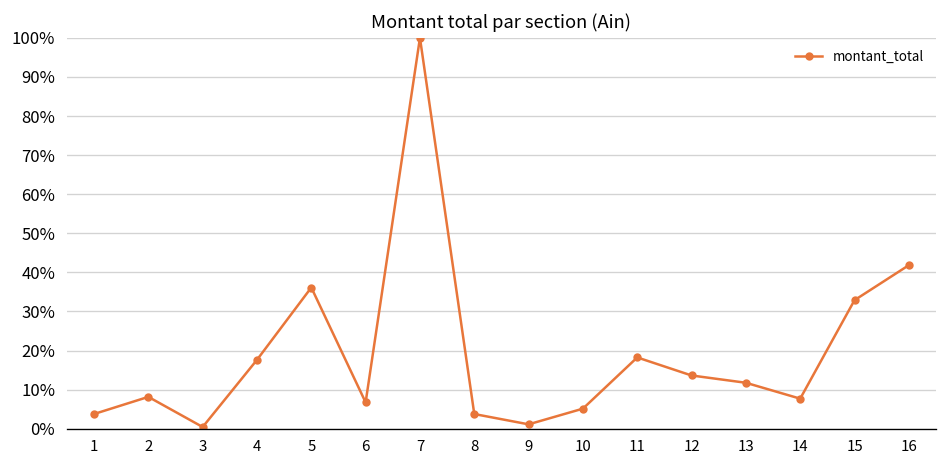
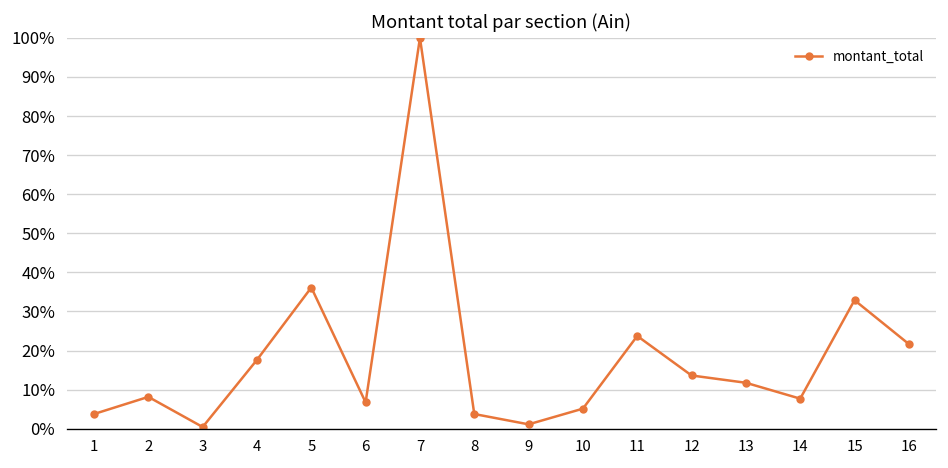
  {
    "1": "4%",
    "2": "8%",
    "3": "0%",
    "4": "18%",
    "5": "36%",
    "6": "7%",
    "7": "100%",
    "8": "4%",
    "9": "1%",
    "10": "5%",
-   "11": "18%",
+   "11": "24%",
    "12": "14%",
    "13": "12%",
    "14": "8%",
    "15": "33%",
-   "16": "42%"
+   "16": "22%"
  }
